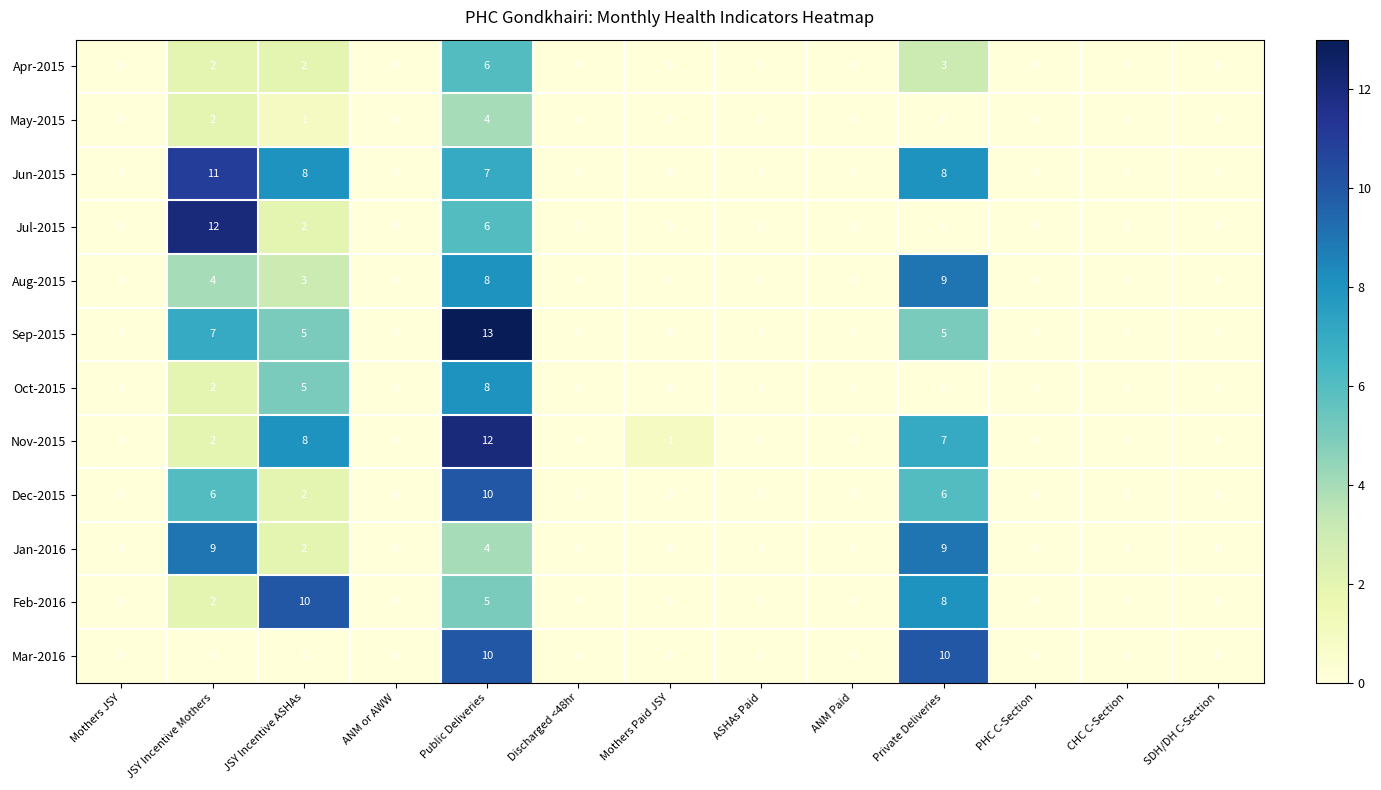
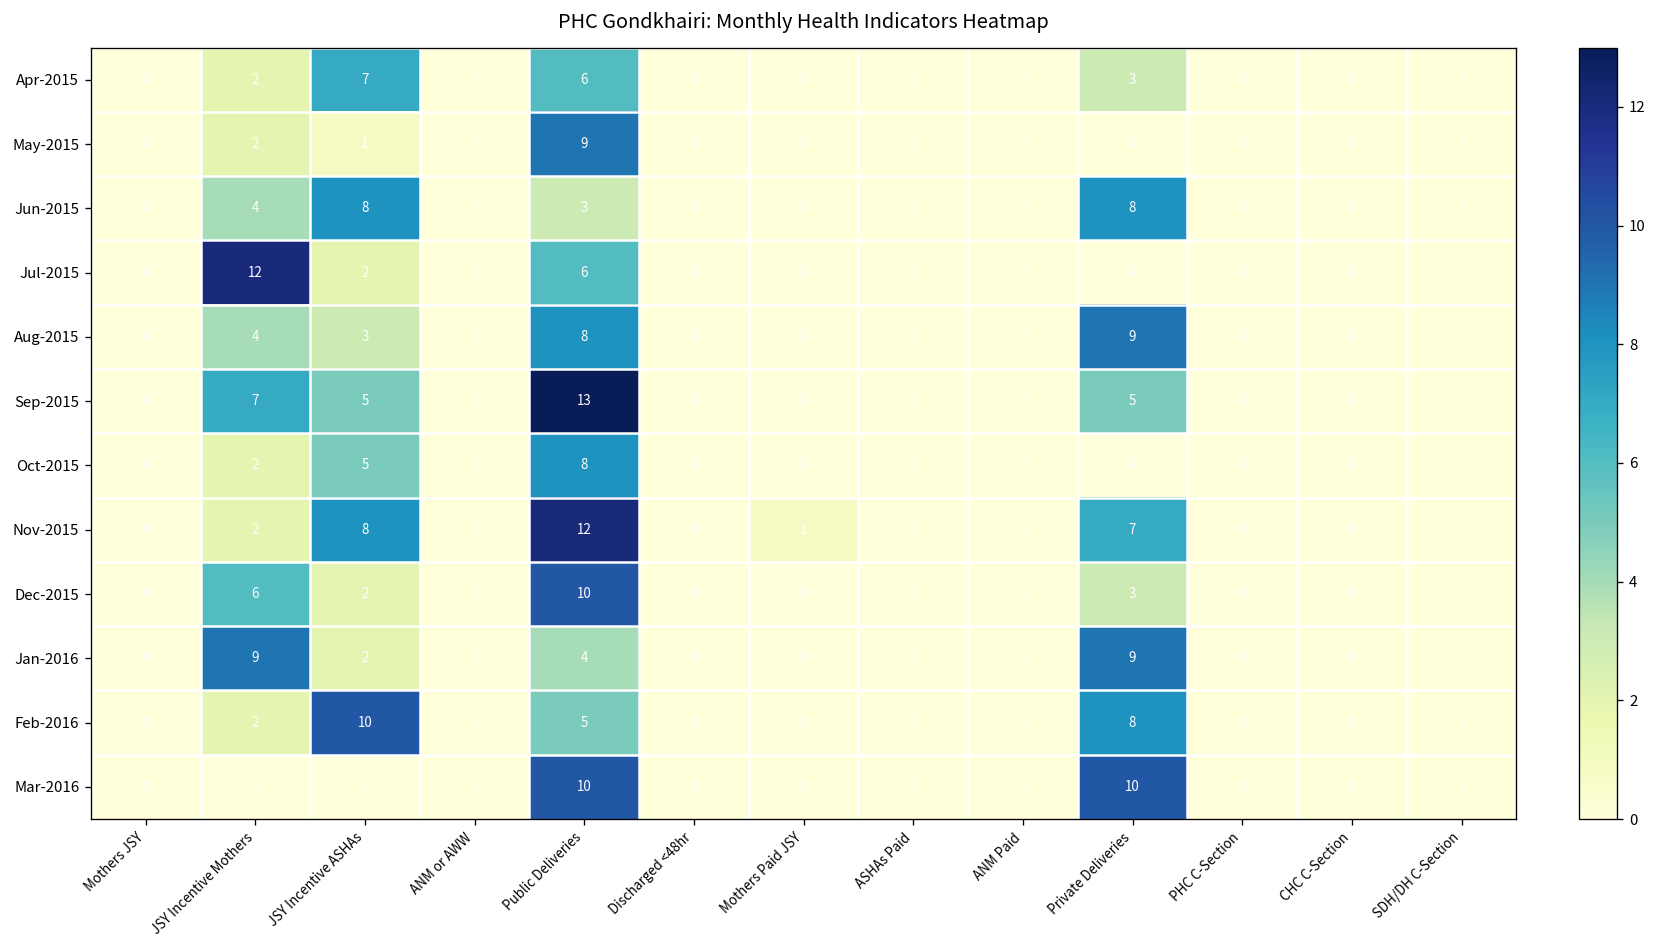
  {
    "Apr-2015": {
      "JSY Incentive Mothers": 2,
-     "JSY Incentive ASHAs": 2,
+     "JSY Incentive ASHAs": 7,
      "Public Deliveries": 6,
      "Private Deliveries": 3
    },
    "May-2015": {
      "JSY Incentive Mothers": 2,
      "JSY Incentive ASHAs": 1,
-     "Public Deliveries": 4
+     "Public Deliveries": 9
    },
    "Jun-2015": {
-     "JSY Incentive Mothers": 11,
+     "JSY Incentive Mothers": 4,
      "JSY Incentive ASHAs": 8,
-     "Public Deliveries": 7,
+     "Public Deliveries": 3,
      "Private Deliveries": 8
    },
    "Jul-2015": {
      "JSY Incentive Mothers": 12,
      "JSY Incentive ASHAs": 2,
      "Public Deliveries": 6
    },
    "Aug-2015": {
      "JSY Incentive Mothers": 4,
      "JSY Incentive ASHAs": 3,
      "Public Deliveries": 8,
      "Private Deliveries": 9
    },
    "Sep-2015": {
      "JSY Incentive Mothers": 7,
      "JSY Incentive ASHAs": 5,
      "Public Deliveries": 13,
      "Private Deliveries": 5
    },
    "Oct-2015": {
      "JSY Incentive Mothers": 2,
      "JSY Incentive ASHAs": 5,
      "Public Deliveries": 8
    },
    "Nov-2015": {
      "JSY Incentive Mothers": 2,
      "JSY Incentive ASHAs": 8,
      "Public Deliveries": 12,
      "Mothers Paid JSY": 1,
      "Private Deliveries": 7
    },
    "Dec-2015": {
      "JSY Incentive Mothers": 6,
      "JSY Incentive ASHAs": 2,
      "Public Deliveries": 10,
-     "Private Deliveries": 6
+     "Private Deliveries": 3
    },
    "Jan-2016": {
      "JSY Incentive Mothers": 9,
      "JSY Incentive ASHAs": 2,
      "Public Deliveries": 4,
      "Private Deliveries": 9
    },
    "Feb-2016": {
      "JSY Incentive Mothers": 2,
      "JSY Incentive ASHAs": 10,
      "Public Deliveries": 5,
      "Private Deliveries": 8
    },
    "Mar-2016": {
      "Public Deliveries": 10,
      "Private Deliveries": 10
    }
  }
